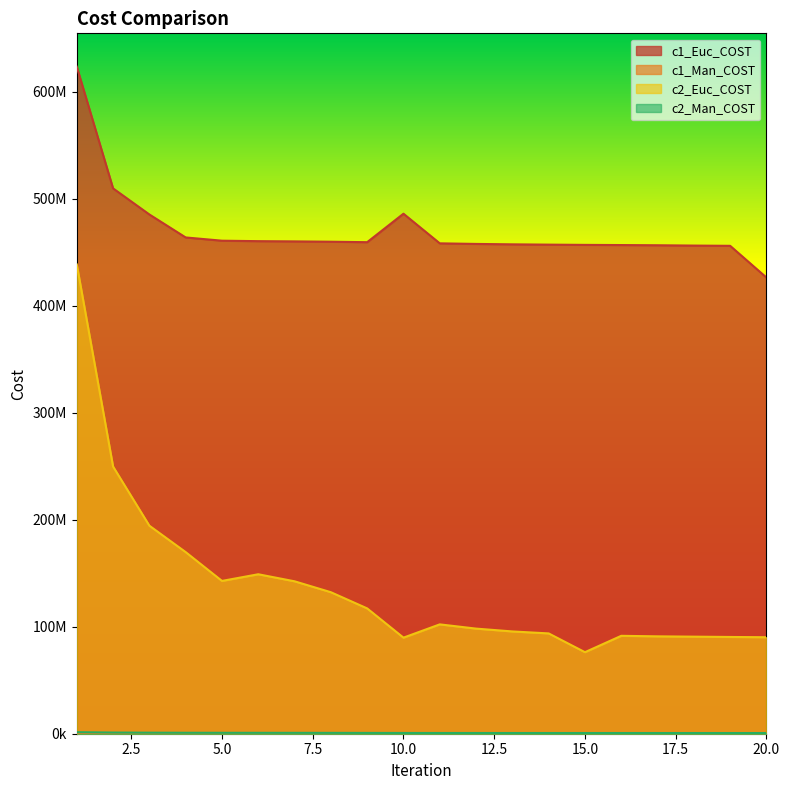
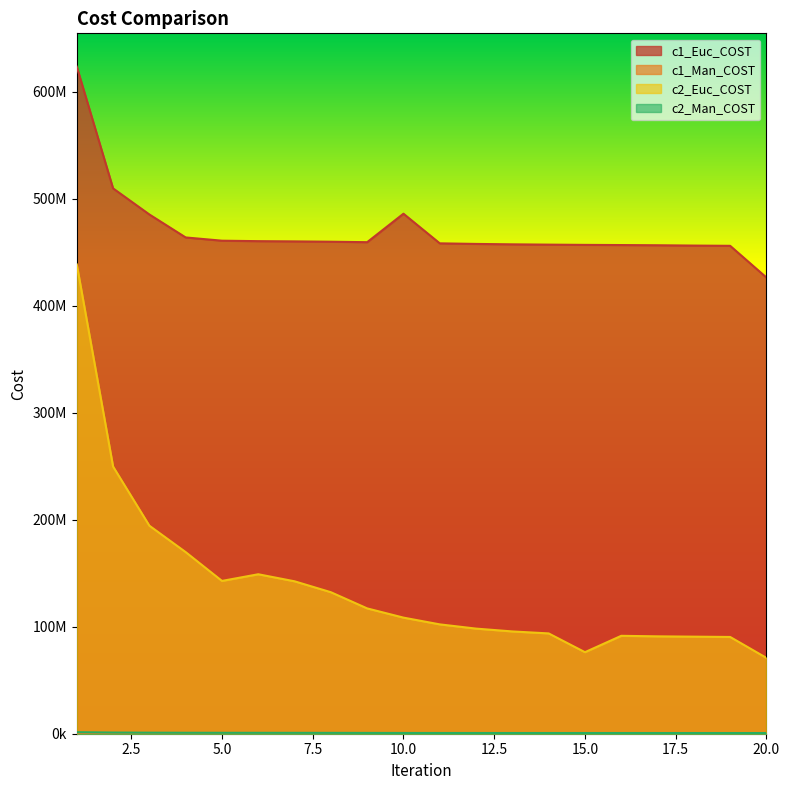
  {
    "c1_Euc_COST": {
      "5.0": 461000000,
      "10.0": 486000000,
      "15.0": 457000000,
      "20.0": 427000000
    },
    "c2_Euc_COST": {
      "5.0": 143000000,
-     "10.0": 90000000,
+     "10.0": 109000000,
      "15.0": 76000000,
-     "20.0": 90000000
+     "20.0": 71000000
    }
  }
